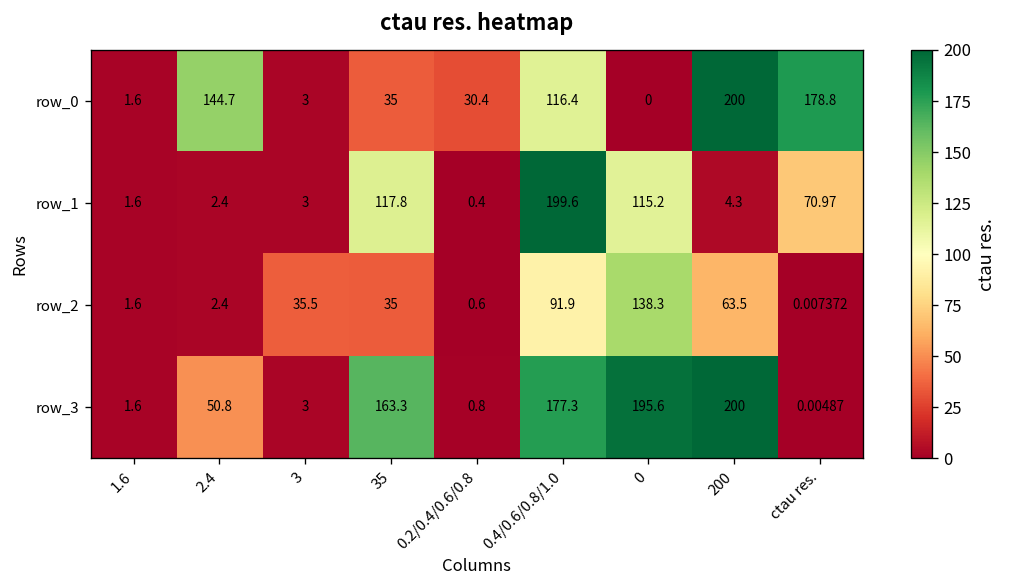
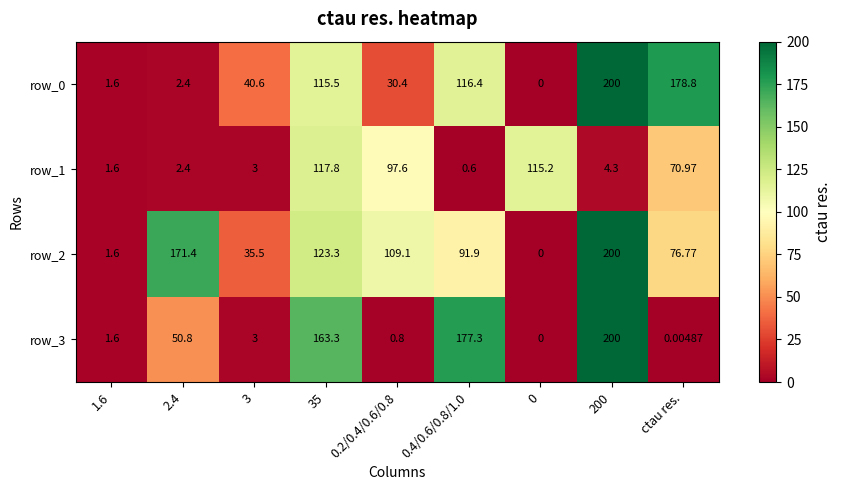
  {
    "row_0": {
      "1.6": 1.6,
-     "2.4": 144.7,
-     "3": 3,
-     "35": 35,
+     "2.4": 2.4,
+     "3": 40.6,
+     "35": 115.5,
      "0.2/0.4/0.6/0.8": 30.4,
      "0.4/0.6/0.8/1.0": 116.4,
      "0": 0,
      "200": 200,
      "ctau res.": 178.8
    },
    "row_1": {
      "1.6": 1.6,
      "2.4": 2.4,
      "3": 3,
      "35": 117.8,
-     "0.2/0.4/0.6/0.8": 0.4,
-     "0.4/0.6/0.8/1.0": 199.6,
+     "0.2/0.4/0.6/0.8": 97.6,
+     "0.4/0.6/0.8/1.0": 0.6,
      "0": 115.2,
      "200": 4.3,
      "ctau res.": 70.97
    },
    "row_2": {
      "1.6": 1.6,
-     "2.4": 2.4,
+     "2.4": 171.4,
      "3": 35.5,
-     "35": 35,
-     "0.2/0.4/0.6/0.8": 0.6,
+     "35": 123.3,
+     "0.2/0.4/0.6/0.8": 109.1,
      "0.4/0.6/0.8/1.0": 91.9,
-     "0": 138.3,
-     "200": 63.5,
-     "ctau res.": 0.007372
+     "0": 0,
+     "200": 200,
+     "ctau res.": 76.77
    },
    "row_3": {
      "1.6": 1.6,
      "2.4": 50.8,
      "3": 3,
      "35": 163.3,
      "0.2/0.4/0.6/0.8": 0.8,
      "0.4/0.6/0.8/1.0": 177.3,
-     "0": 195.6,
+     "0": 0,
      "200": 200,
      "ctau res.": 0.00487
    }
  }
